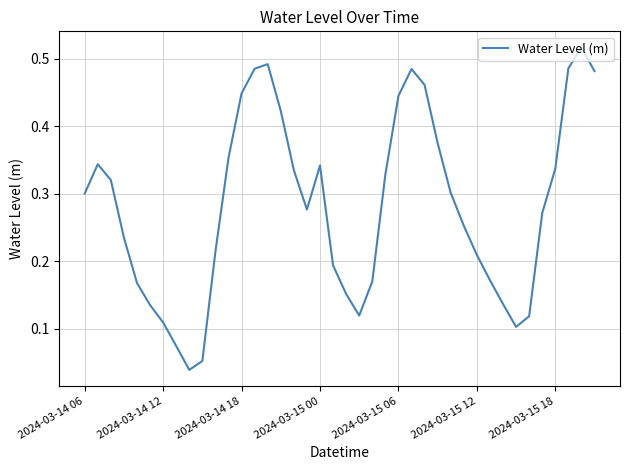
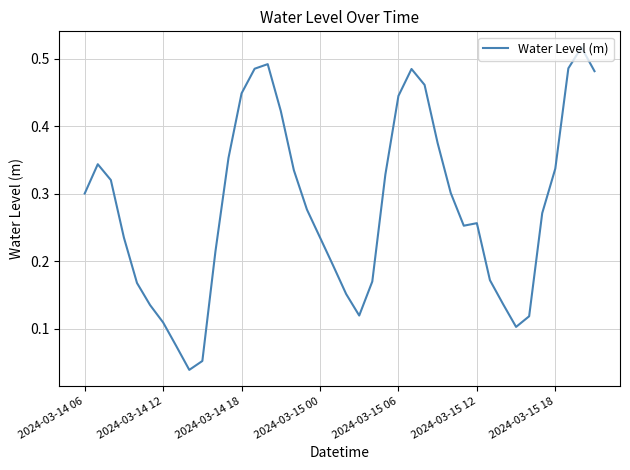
  {
    "2024-03-14 06": 0.30,
    "2024-03-14 12": 0.11,
    "2024-03-14 18": 0.45,
-   "2024-03-15 00": 0.34,
+   "2024-03-15 00": 0.24,
    "2024-03-15 06": 0.44,
-   "2024-03-15 12": 0.21,
+   "2024-03-15 12": 0.26,
    "2024-03-15 18": 0.34
  }
